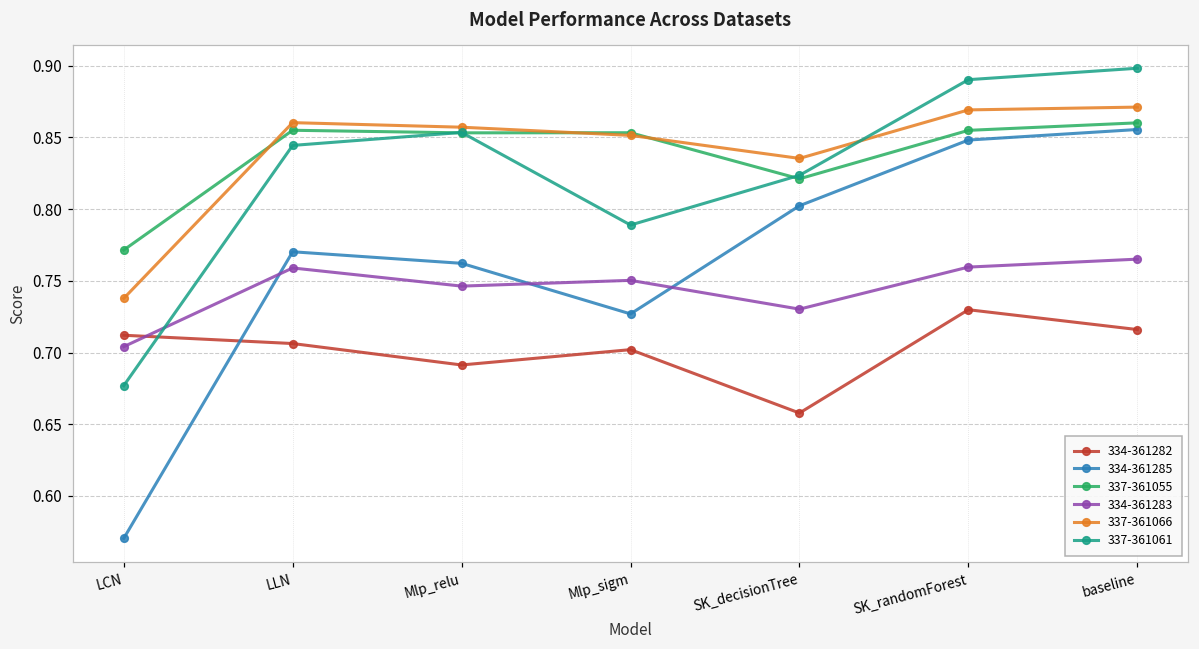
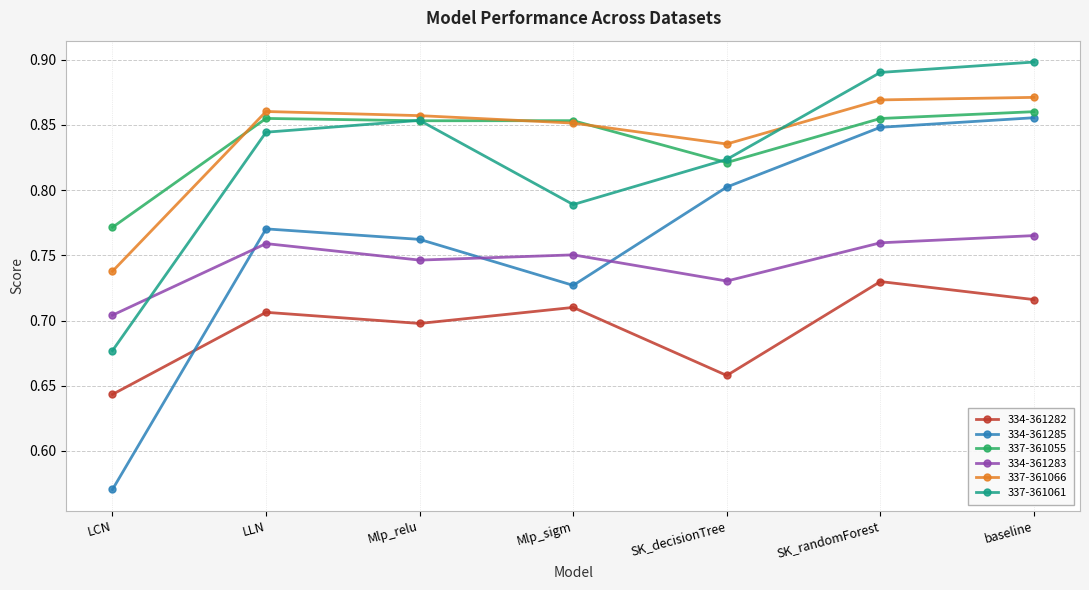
  {
    "334-361282": {
-     "LCN": 0.712,
+     "LCN": 0.643,
      "LLN": 0.706,
-     "Mlp_relu": 0.691,
-     "Mlp_sigm": 0.702,
+     "Mlp_relu": 0.698,
+     "Mlp_sigm": 0.710,
      "SK_decisionTree": 0.658,
      "SK_randomForest": 0.730,
      "baseline": 0.716
    },
    "334-361285": {
      "LCN": 0.570,
      "LLN": 0.770,
      "Mlp_relu": 0.762,
      "Mlp_sigm": 0.727,
      "SK_decisionTree": 0.802,
      "SK_randomForest": 0.848,
      "baseline": 0.856
    },
    "334-361283": {
      "LCN": 0.704,
      "LLN": 0.759,
      "Mlp_relu": 0.746,
      "Mlp_sigm": 0.750,
      "SK_decisionTree": 0.730,
      "SK_randomForest": 0.760,
      "baseline": 0.765
    },
    "337-361066": {
      "LCN": 0.738,
      "LLN": 0.860,
      "Mlp_relu": 0.857,
      "SK_decisionTree": 0.835,
      "SK_randomForest": 0.869,
      "baseline": 0.871
    }
  }
